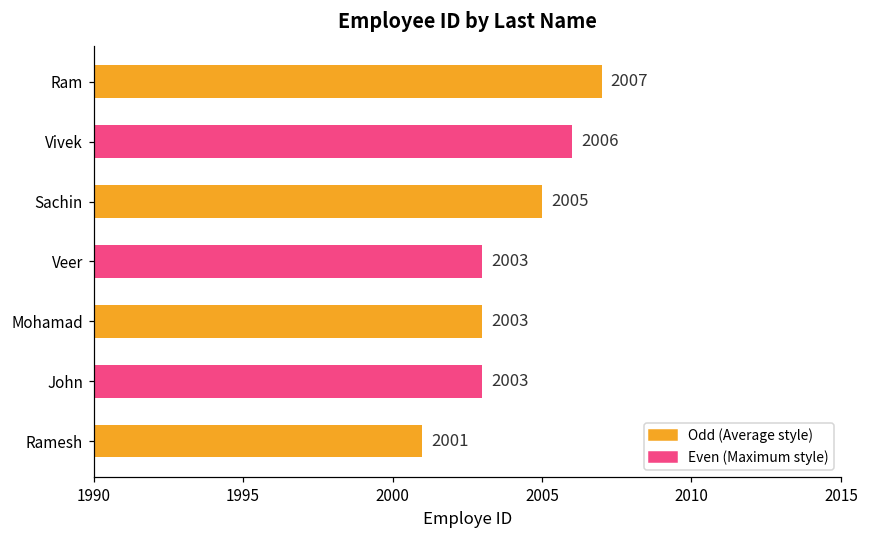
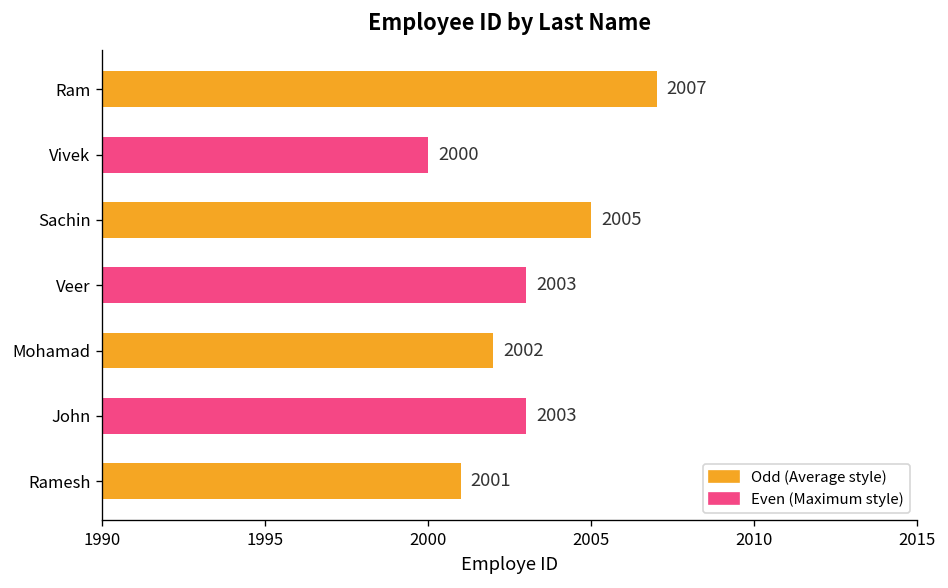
  {
    "Ram": 2007,
-   "Vivek": 2006,
+   "Vivek": 2000,
    "Sachin": 2005,
    "Veer": 2003,
-   "Mohamad": 2003,
+   "Mohamad": 2002,
    "John": 2003,
    "Ramesh": 2001
  }
